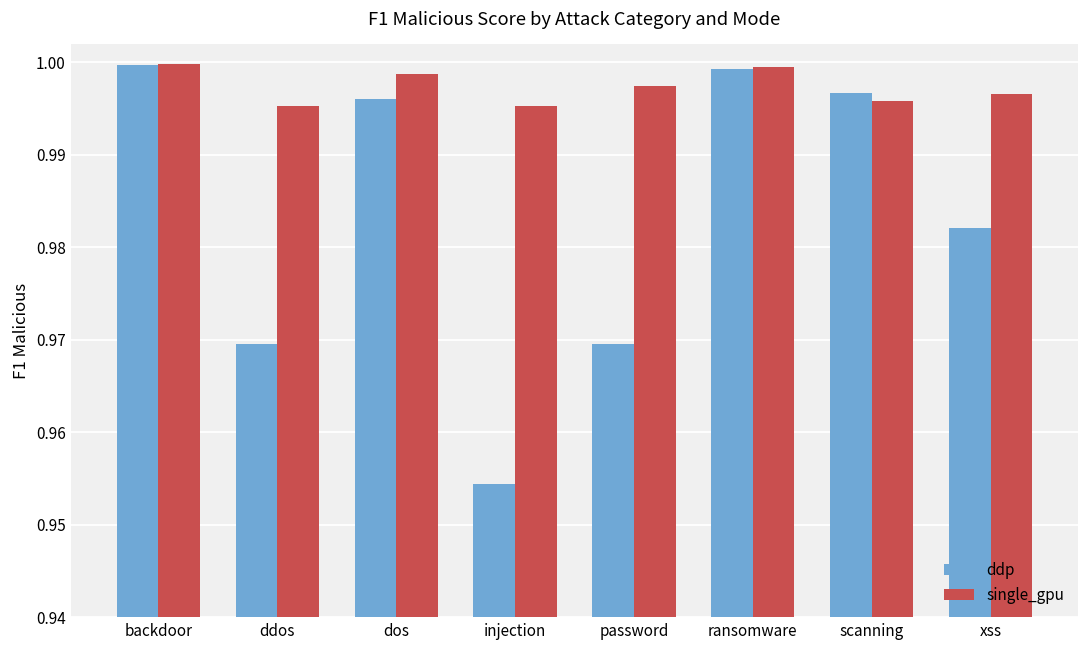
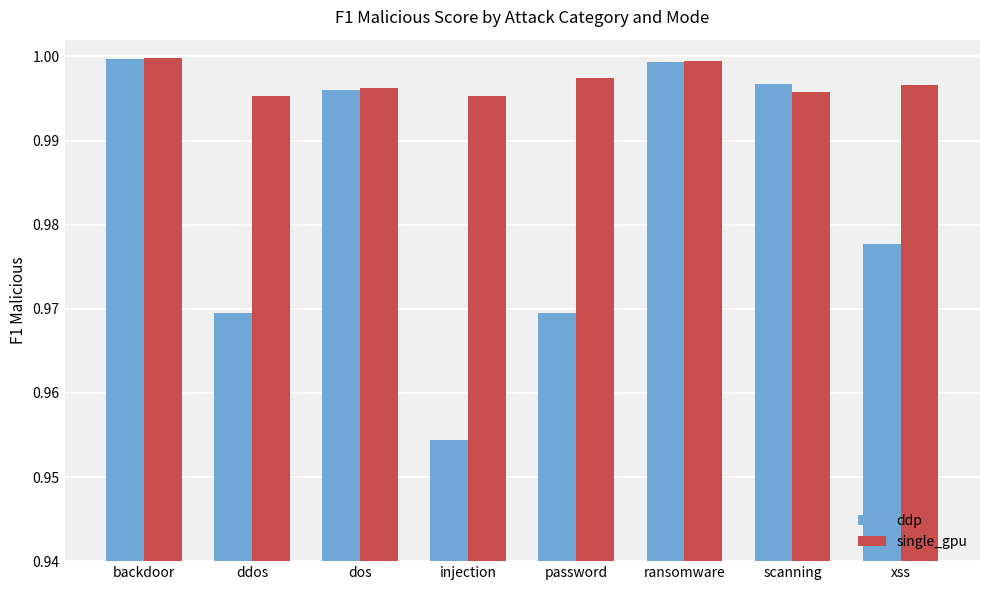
  {
    "ddp": {
      "backdoor": 1.000,
      "ddos": 0.970,
      "dos": 0.996,
      "injection": 0.954,
      "password": 0.970,
      "ransomware": 0.999,
      "scanning": 0.997,
-     "xss": 0.982
+     "xss": 0.978
    },
    "single_gpu": {
      "backdoor": 1.000,
      "ddos": 0.995,
-     "dos": 0.999,
+     "dos": 0.996,
      "injection": 0.995,
      "password": 0.997,
      "ransomware": 1.000,
      "scanning": 0.996,
      "xss": 0.997
    }
  }
